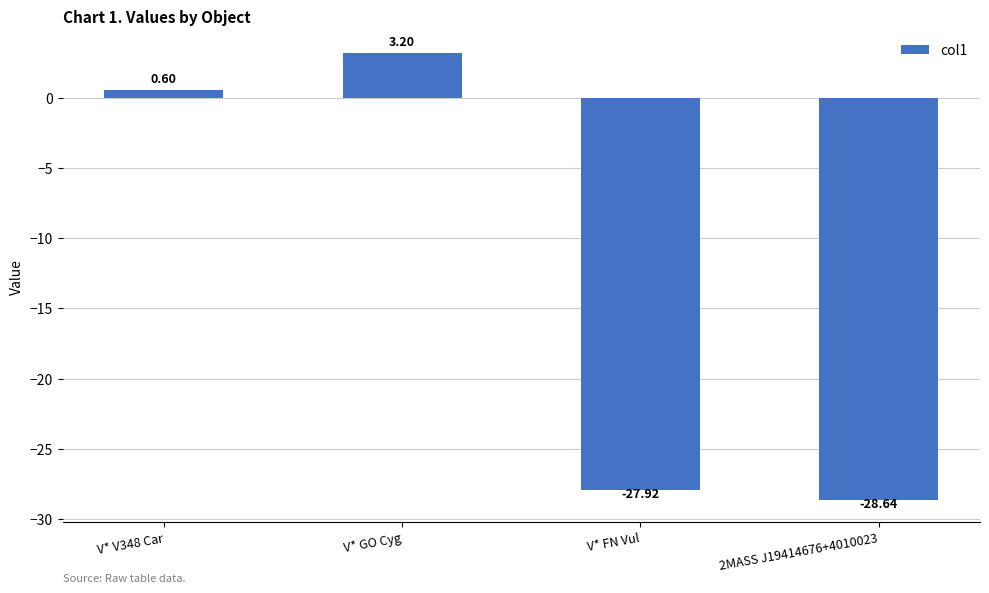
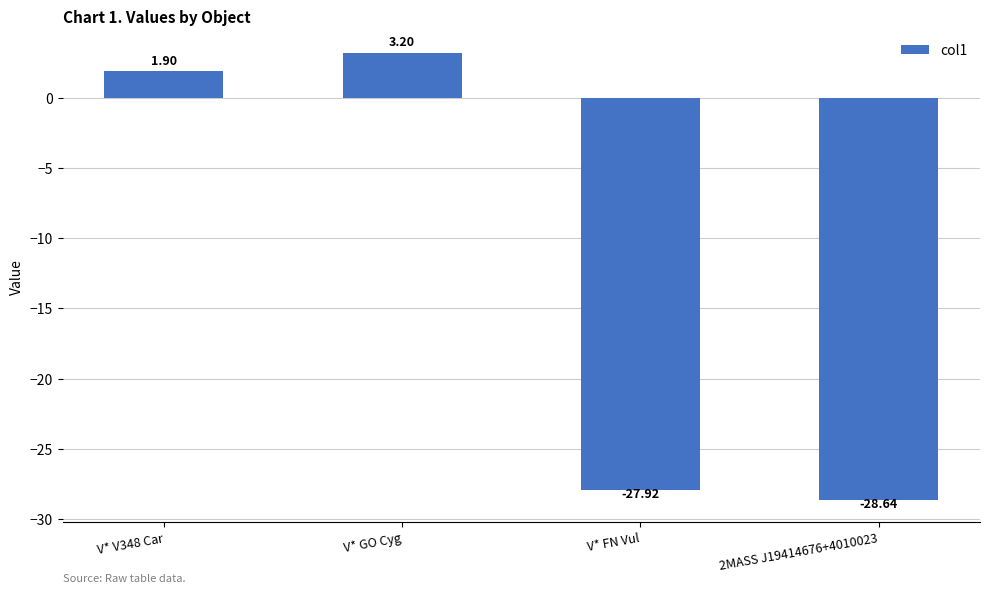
  {
-   "V* V348 Car": 0.60,
+   "V* V348 Car": 1.90,
    "V* GO Cyg": 3.20,
    "V* FN Vul": -27.92,
    "2MASS J19414676+4010023": -28.64
  }
